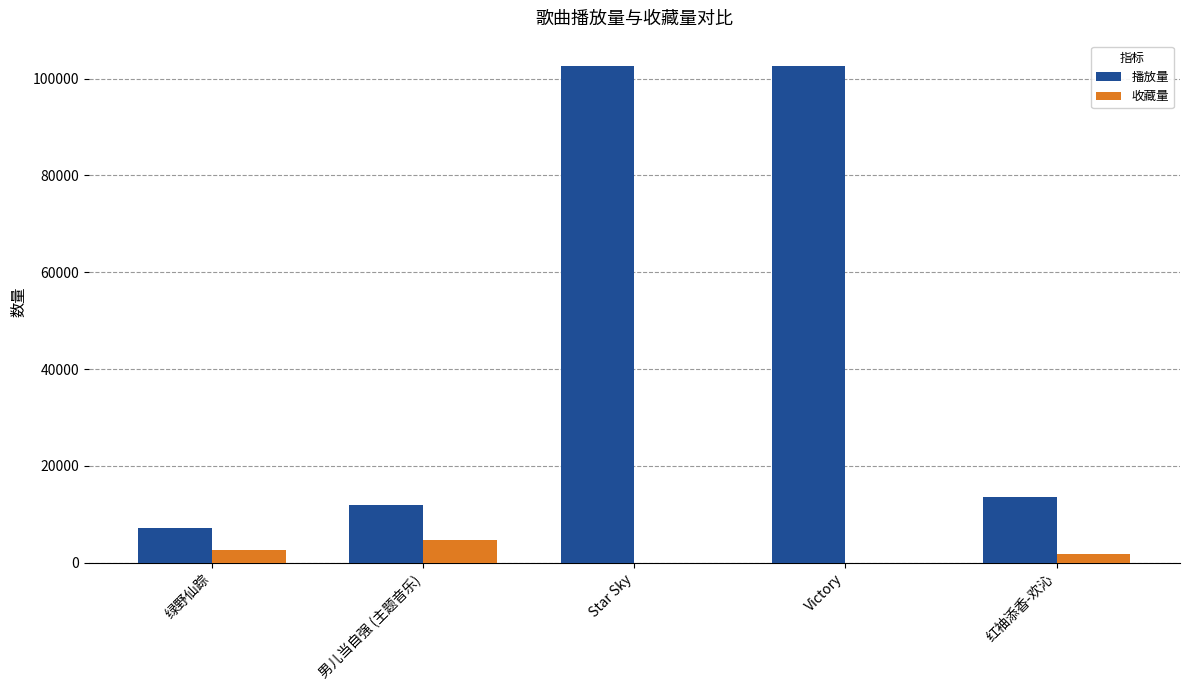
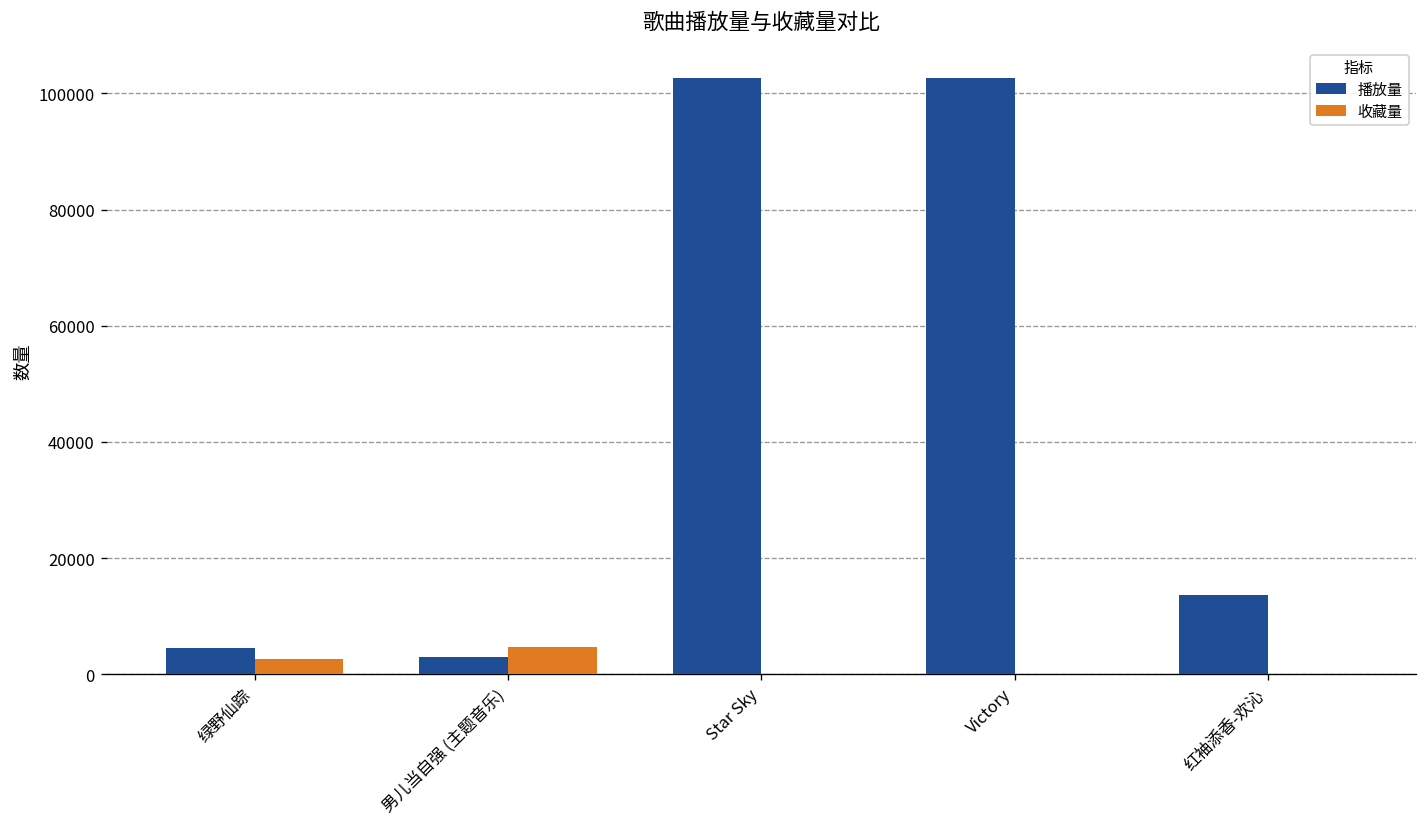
  {
    "播放量": {
-     "绿野仙踪": 7000,
-     "男儿当自强 (主题音乐)": 12000,
+     "绿野仙踪": 5000,
+     "男儿当自强 (主题音乐)": 3000,
      "Star Sky": 103000,
      "Victory": 103000,
      "红袖添香-欢沁": 14000
    },
    "收藏量": {
      "绿野仙踪": 3000,
      "男儿当自强 (主题音乐)": 5000,
-     "红袖添香-欢沁": 2000
+     "红袖添香-欢沁": 0
    }
  }
